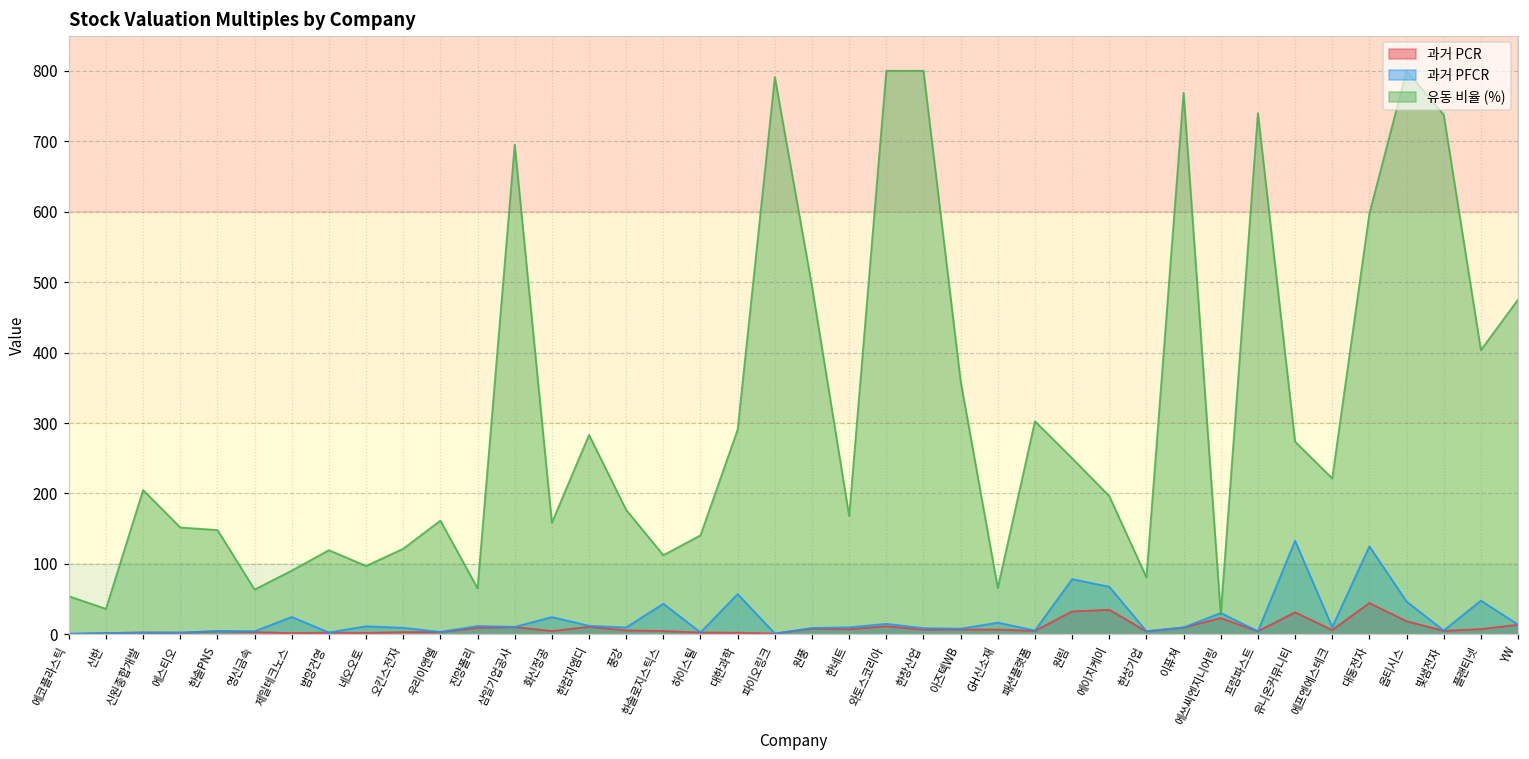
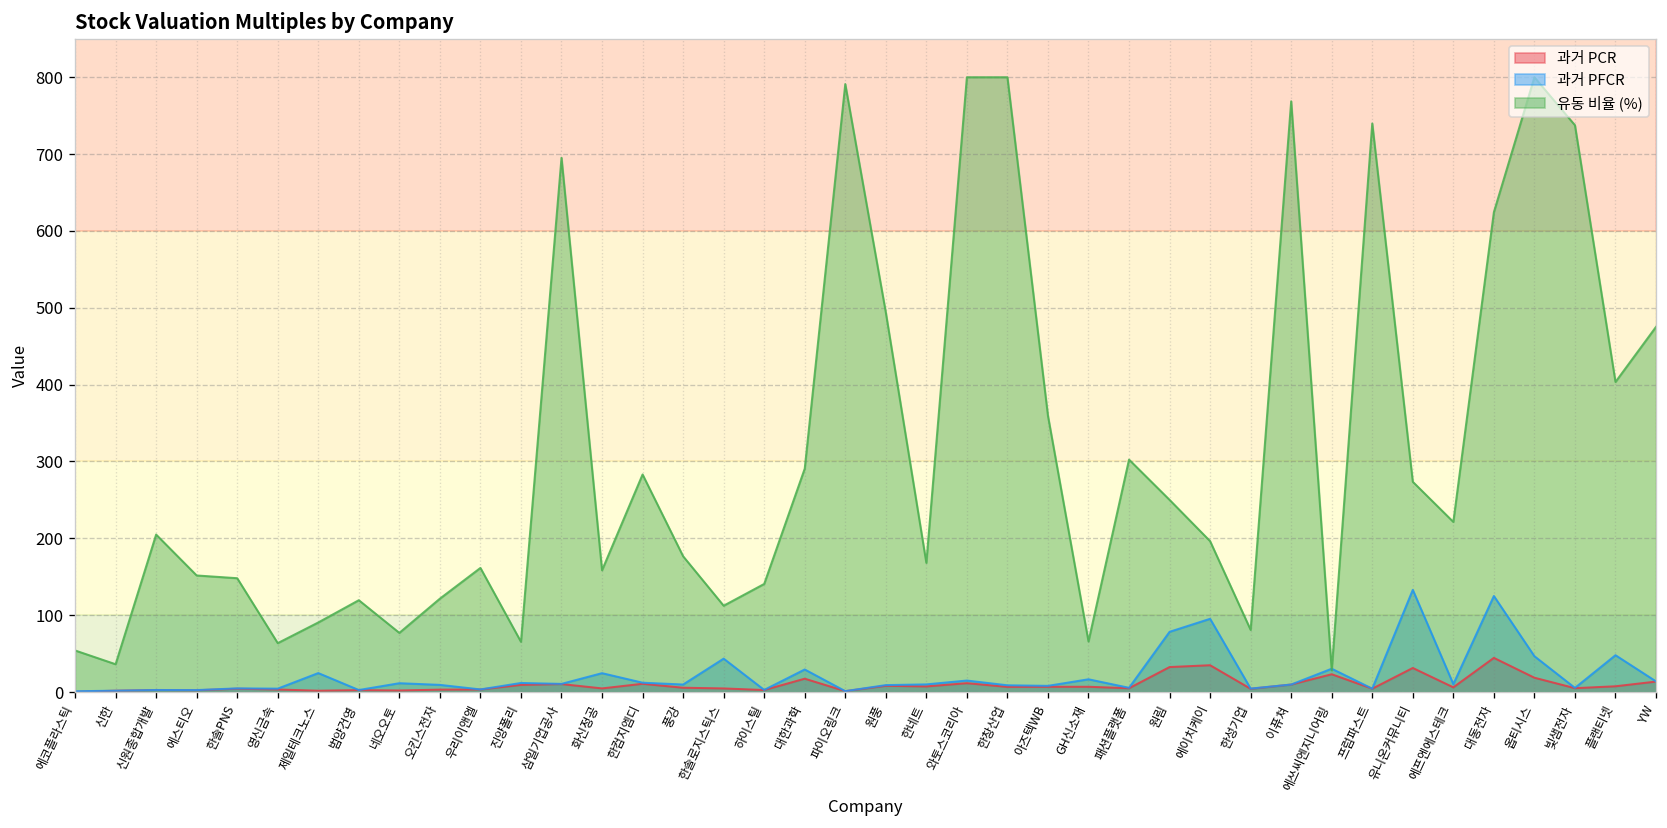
  {
    "과거 PCR": {
      "제일테크노스": 0,
      "네오오토": 0,
      "오킨스전자": 0,
      "화신정공": 0,
      "풍강": 10,
      "한솔로지스틱스": 0,
-     "대한과학": 0,
+     "대한과학": 20,
      "GH신소재": 10,
      "원림": 30,
      "에이치케이": 30,
      "에쓰씨엔지니어링": 20,
      "유니온커뮤니티": 30,
      "에프엔에스테크": 10,
      "대동전자": 40,
      "옵티시스": 20,
      "플랜티넷": 10
    },
    "과거 PFCR": {
      "제일테크노스": 20,
      "네오오토": 10,
      "오킨스전자": 10,
      "화신정공": 20,
      "풍강": 10,
      "한솔로지스틱스": 40,
-     "대한과학": 60,
+     "대한과학": 30,
      "GH신소재": 20,
      "원림": 80,
-     "에이치케이": 70,
+     "에이치케이": 100,
      "유니온커뮤니티": 130,
      "에프엔에스테크": 10,
      "대동전자": 130,
      "옵티시스": 50,
      "플랜티넷": 50
    },
    "유동 비율 (%)": {
      "에코플라스틱": 50,
      "신한": 40,
      "신원종합개발": 200,
      "에스티오": 150,
      "한솔PNS": 150,
      "영신금속": 60,
      "제일테크노스": 90,
      "범양건영": 120,
-     "네오오토": 100,
+     "네오오토": 80,
      "오킨스전자": 120,
      "우리이앤엘": 160,
      "진양폴리": 70,
      "삼일기업공사": 700,
      "화신정공": 160,
      "한컴지엠디": 280,
      "풍강": 180,
      "한솔로지스틱스": 110,
      "하이스틸": 140,
      "대한과학": 290,
      "파이오링크": 790,
      "원풍": 490,
      "한네트": 170,
      "와토스코리아": 800,
      "한창산업": 800,
      "아즈텍WB": 360,
      "GH신소재": 70,
      "패션플랫폼": 300,
      "원림": 250,
      "에이치케이": 200,
      "한성기업": 80,
      "이퓨쳐": 770,
      "프럼파스트": 740,
      "유니온커뮤니티": 270,
      "에프엔에스테크": 220,
-     "대동전자": 600,
+     "대동전자": 620,
      "빛샘전자": 740,
      "플랜티넷": 400,
      "YW": 480
    }
  }
